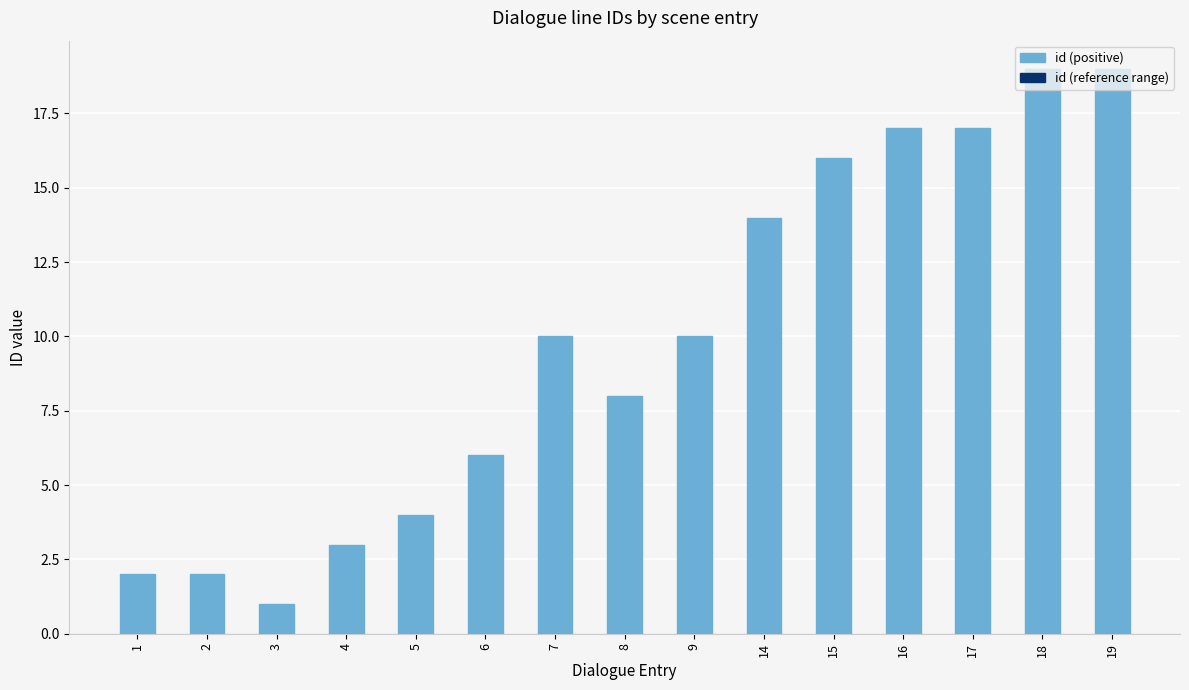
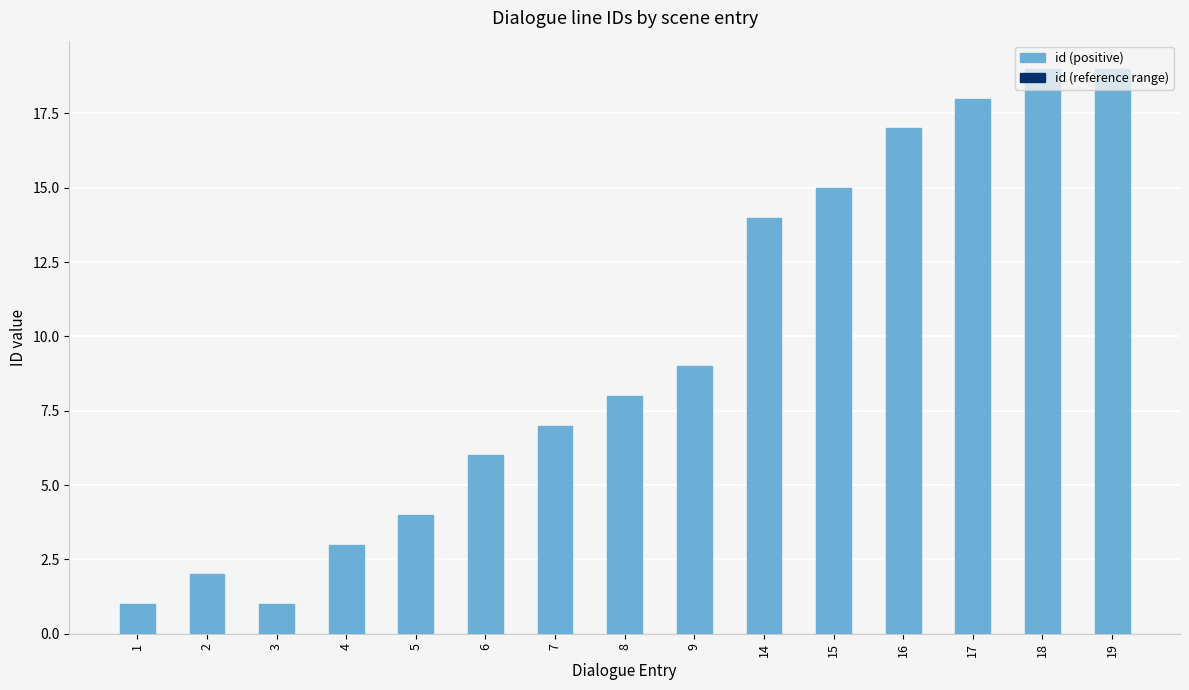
  {
-   "1": 2,
+   "1": 1,
    "2": 2,
    "3": 1,
    "4": 3,
    "5": 4,
    "6": 6,
-   "7": 10,
+   "7": 7,
    "8": 8,
-   "9": 10,
+   "9": 9,
    "14": 14,
-   "15": 16,
+   "15": 15,
    "16": 17,
-   "17": 17
+   "17": 18
  }
